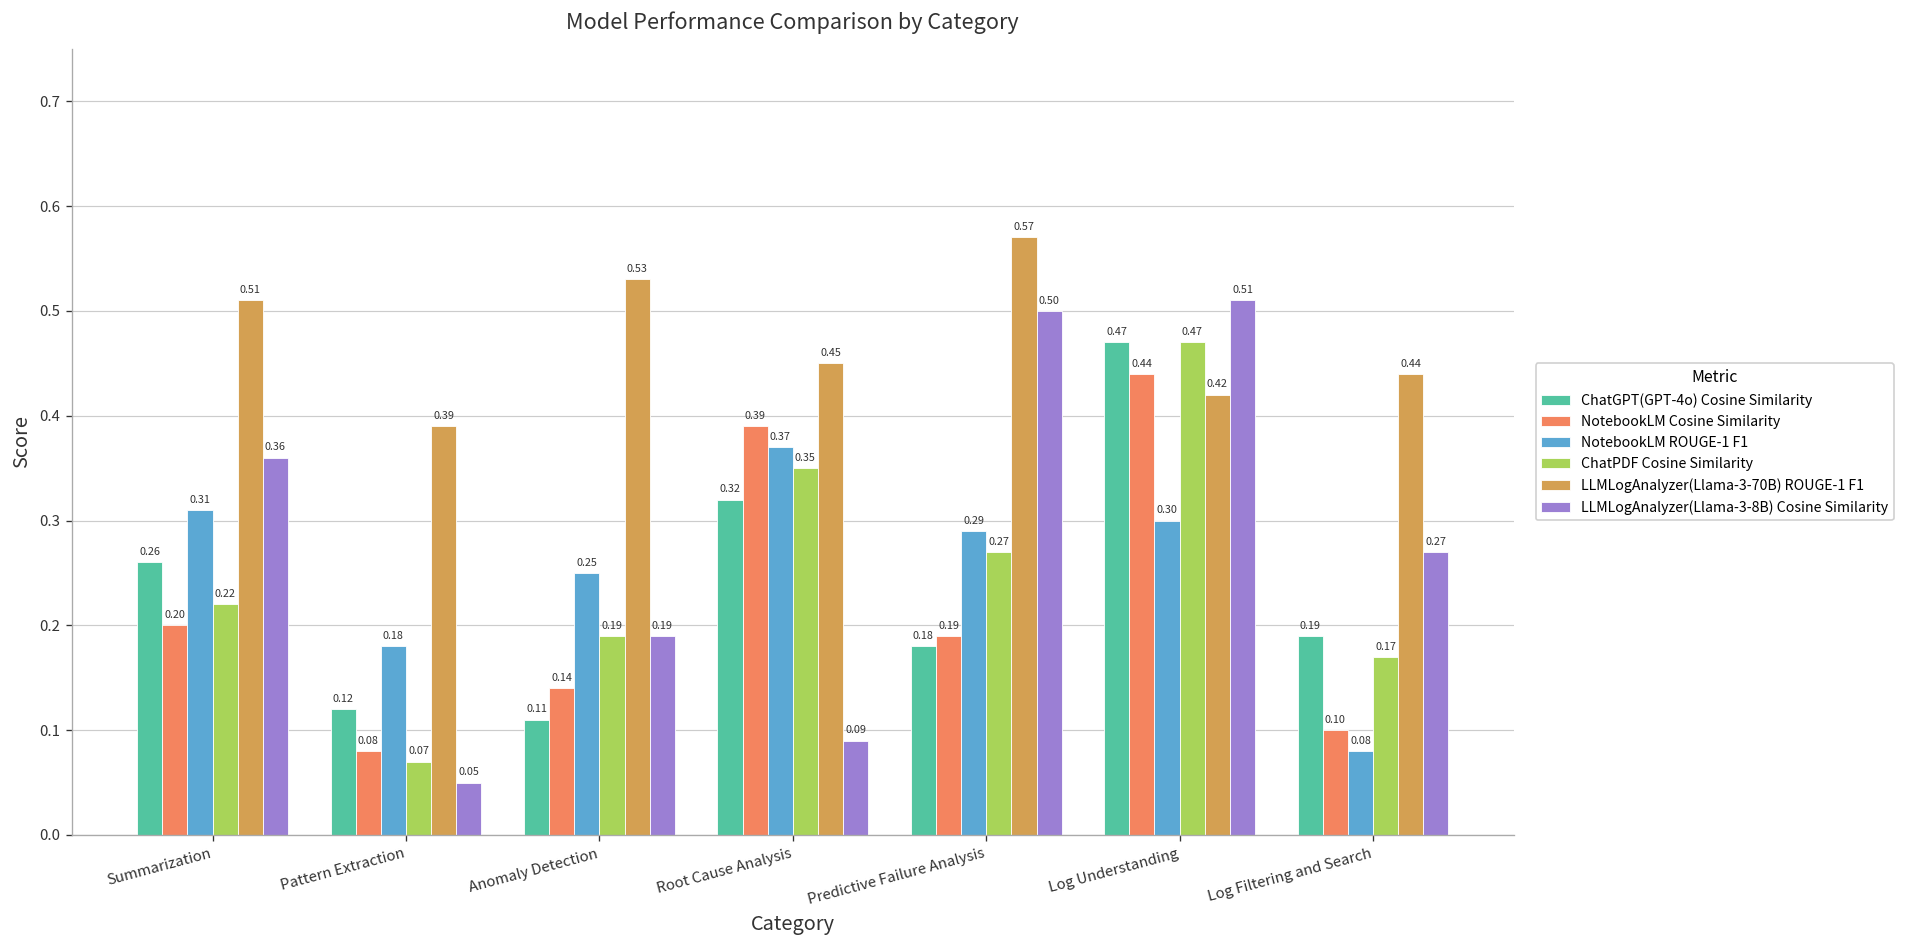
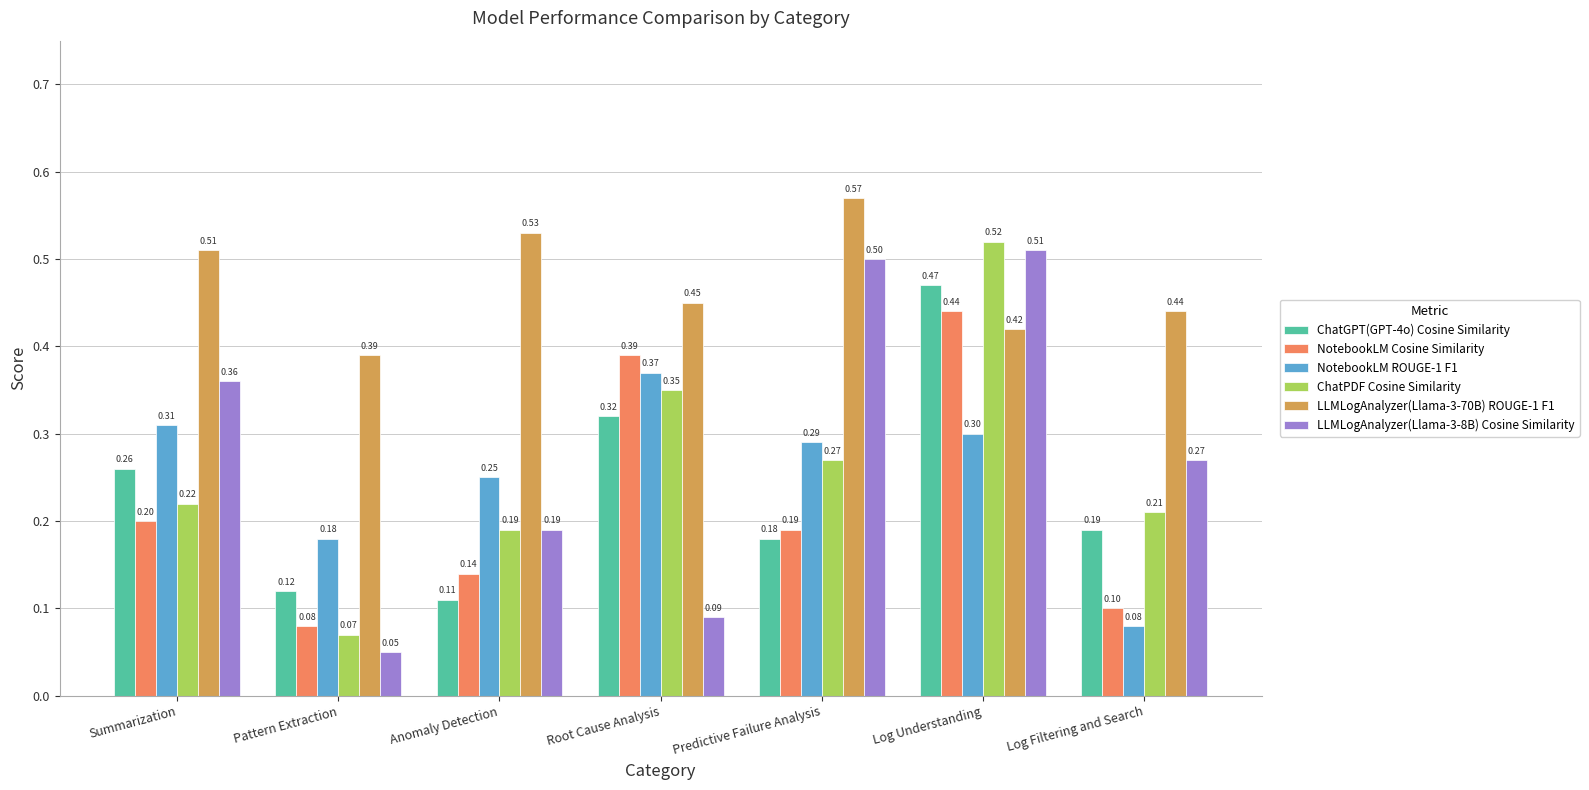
  {
    "ChatGPT(GPT-4o) Cosine Similarity": {
      "Summarization": 0.26,
      "Pattern Extraction": 0.12,
      "Anomaly Detection": 0.11,
      "Root Cause Analysis": 0.32,
      "Predictive Failure Analysis": 0.18,
      "Log Understanding": 0.47,
      "Log Filtering and Search": 0.19
    },
    "NotebookLM ROUGE-1 F1": {
      "Summarization": 0.31,
      "Pattern Extraction": 0.18,
      "Anomaly Detection": 0.25,
      "Root Cause Analysis": 0.37,
      "Predictive Failure Analysis": 0.29,
      "Log Understanding": 0.30,
      "Log Filtering and Search": 0.08
    },
    "ChatPDF Cosine Similarity": {
      "Summarization": 0.22,
      "Pattern Extraction": 0.07,
      "Anomaly Detection": 0.19,
      "Root Cause Analysis": 0.35,
      "Predictive Failure Analysis": 0.27,
-     "Log Understanding": 0.47,
-     "Log Filtering and Search": 0.17
+     "Log Understanding": 0.52,
+     "Log Filtering and Search": 0.21
    },
    "LLMLogAnalyzer(Llama-3-8B) Cosine Similarity": {
      "Summarization": 0.36,
      "Pattern Extraction": 0.05,
      "Anomaly Detection": 0.19,
      "Root Cause Analysis": 0.09,
      "Predictive Failure Analysis": 0.50,
      "Log Understanding": 0.51,
      "Log Filtering and Search": 0.27
    }
  }
